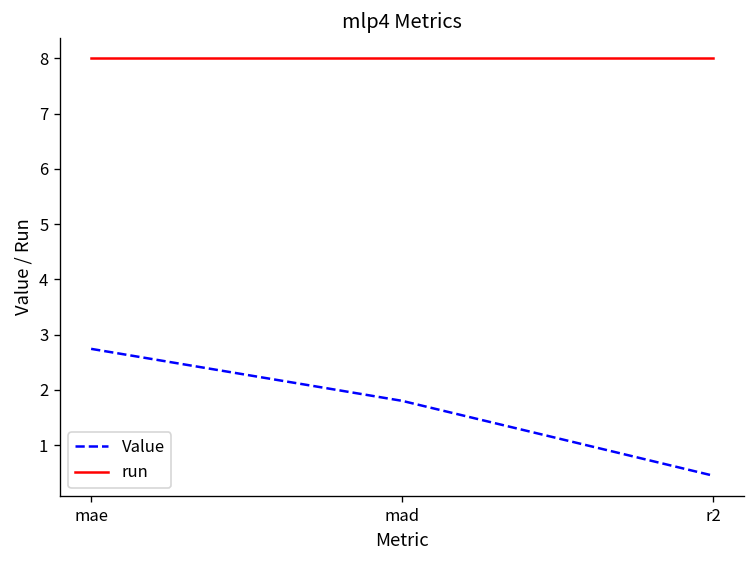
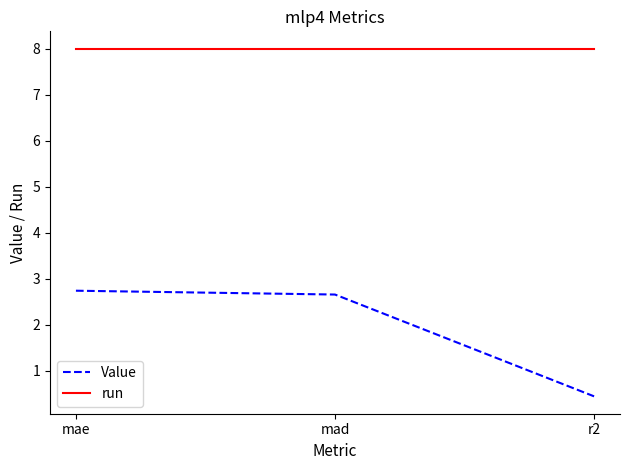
  {
    "Value": {
      "mae": 2.7,
-     "mad": 1.8,
+     "mad": 2.7,
      "r2": 0.4
    },
    "run": {
      "mae": 8.0,
      "mad": 8.0,
      "r2": 8.0
    }
  }
